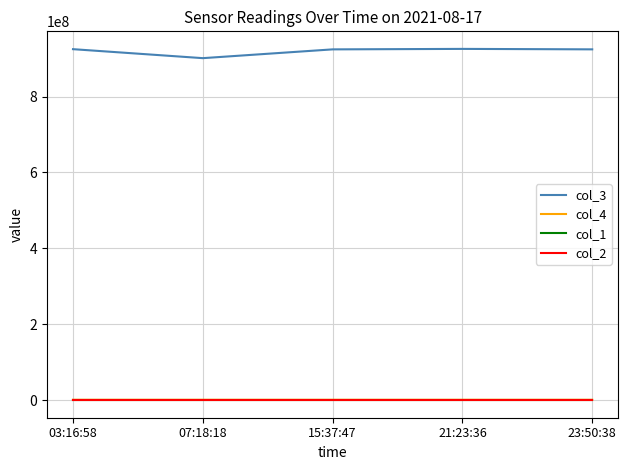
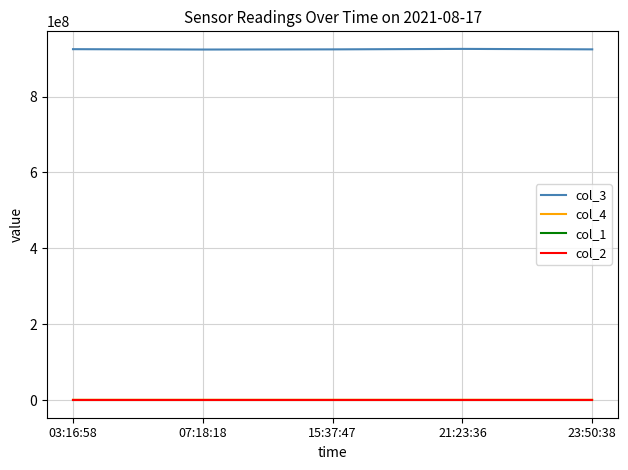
  {
    "col_3": {
      "03:16:58": 920000000,
-     "07:18:18": 900000000,
+     "07:18:18": 920000000,
      "15:37:47": 920000000,
      "21:23:36": 930000000,
      "23:50:38": 920000000
    },
    "col_2": {
      "03:16:58": 0,
      "07:18:18": 0,
      "15:37:47": 0,
      "21:23:36": 0,
      "23:50:38": 0
    }
  }
